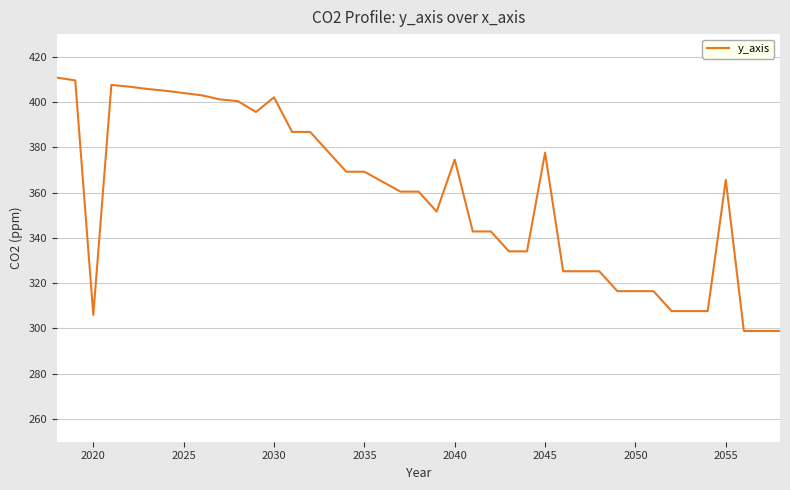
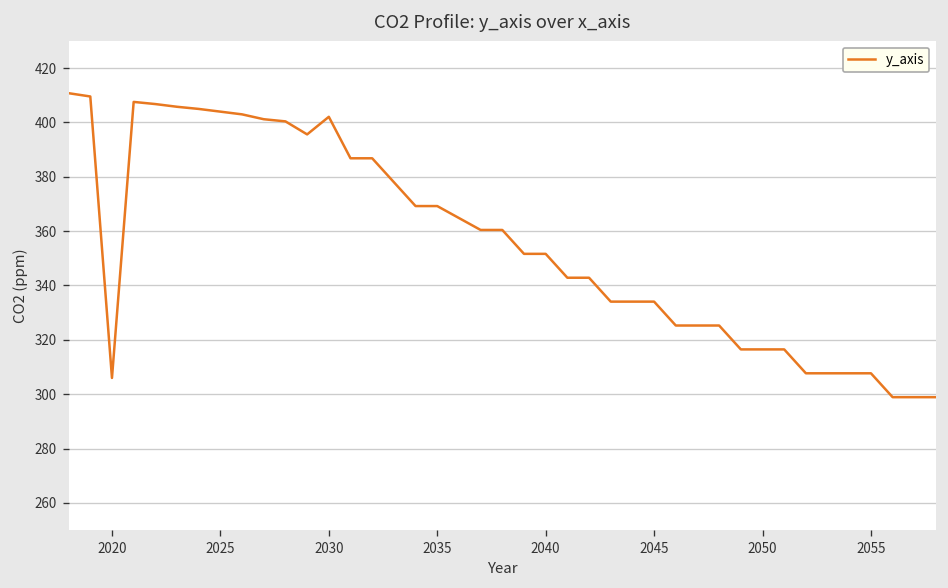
  {
    "2020": 306,
    "2025": 404,
    "2030": 402,
    "2035": 369,
-   "2040": 375,
-   "2045": 378,
+   "2040": 352,
+   "2045": 334,
    "2050": 316,
-   "2055": 366
+   "2055": 308
  }
